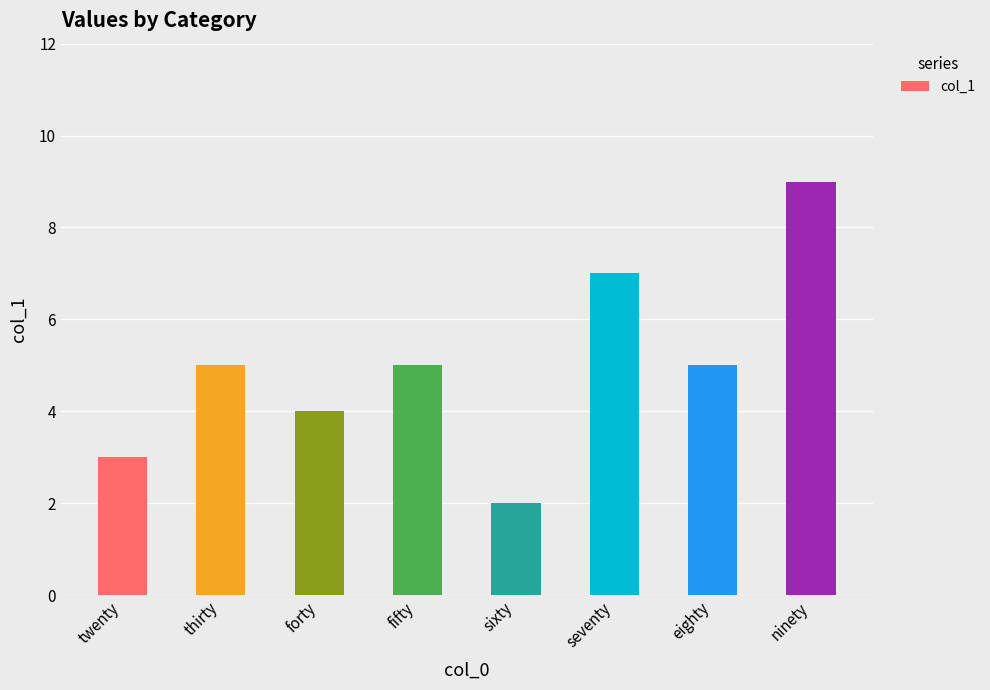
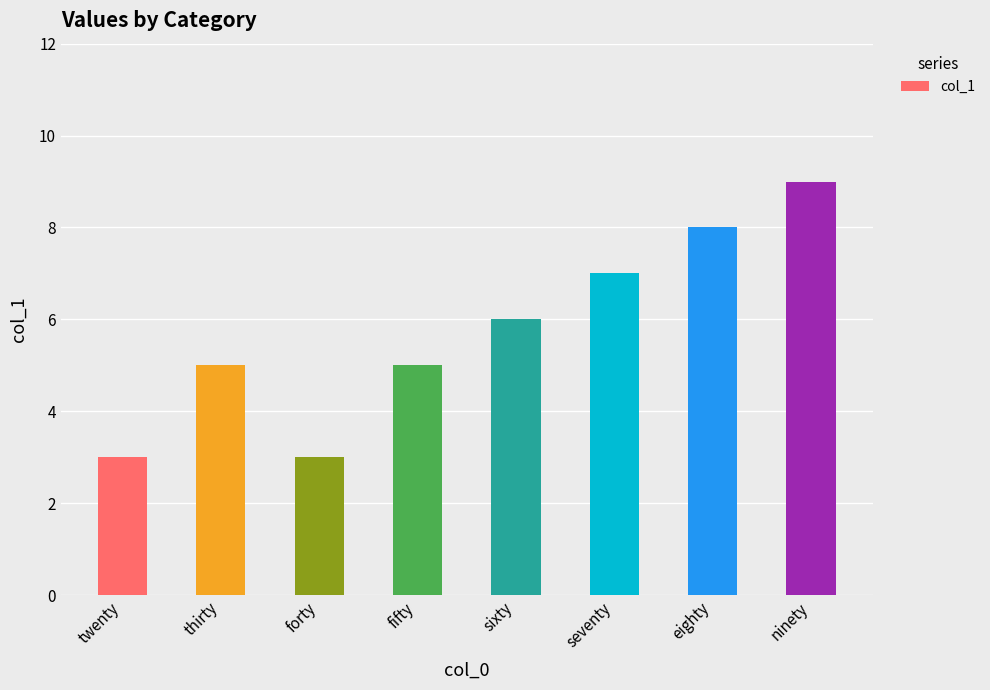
  {
    "twenty": 3,
    "thirty": 5,
-   "forty": 4,
+   "forty": 3,
    "fifty": 5,
-   "sixty": 2,
+   "sixty": 6,
    "seventy": 7,
-   "eighty": 5,
+   "eighty": 8,
    "ninety": 9
  }
